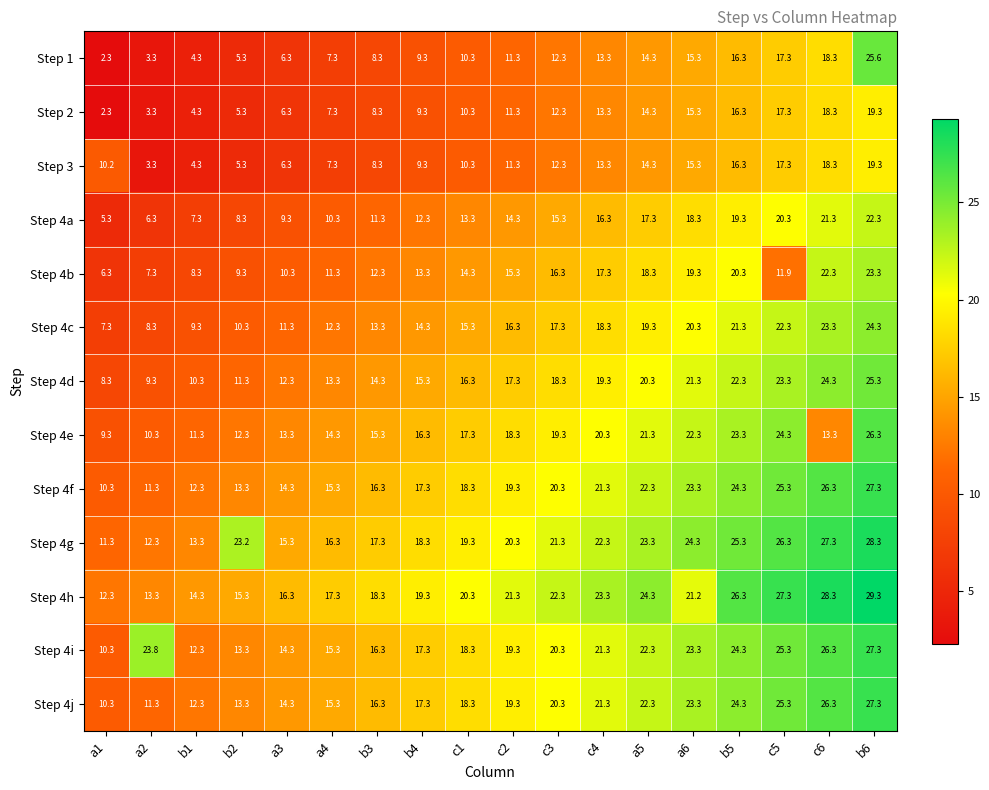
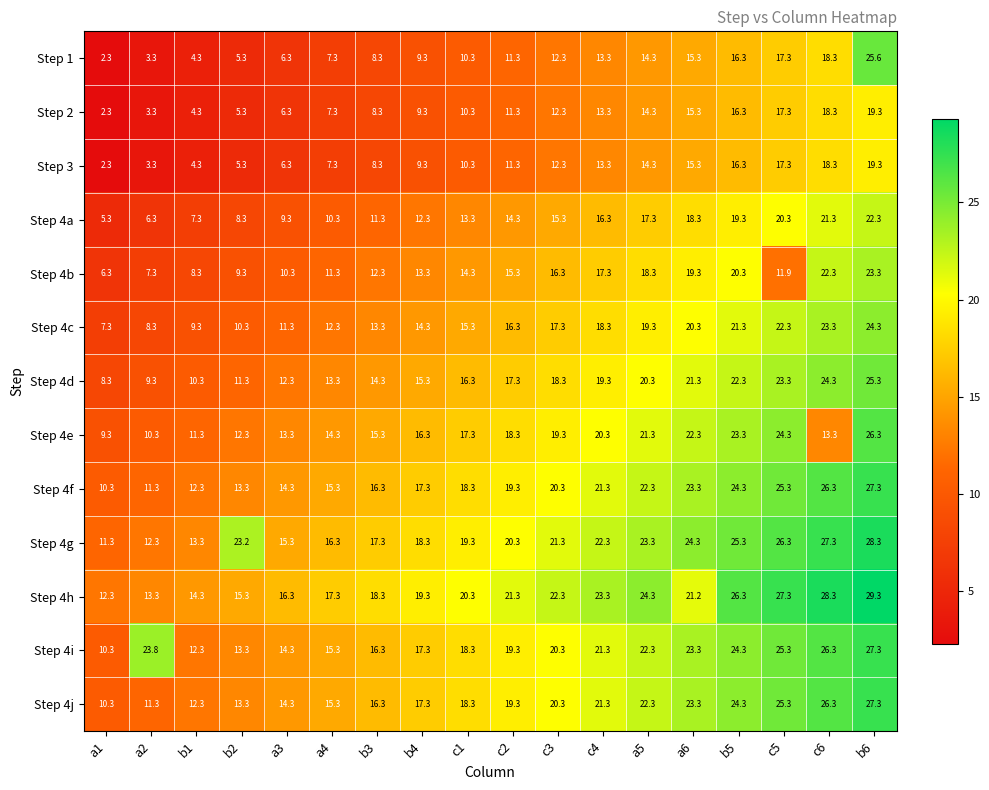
  {
    "Step 3": {
-     "a1": 10.2,
+     "a1": 2.3,
      "a2": 3.3,
      "b1": 4.3,
      "b2": 5.3,
      "a3": 6.3,
      "a4": 7.3,
      "b3": 8.3,
      "b4": 9.3,
      "c1": 10.3,
      "c2": 11.3,
      "c3": 12.3,
      "c4": 13.3,
      "a5": 14.3,
      "a6": 15.3,
      "b5": 16.3,
      "c5": 17.3,
      "c6": 18.3,
      "b6": 19.3
    }
  }
